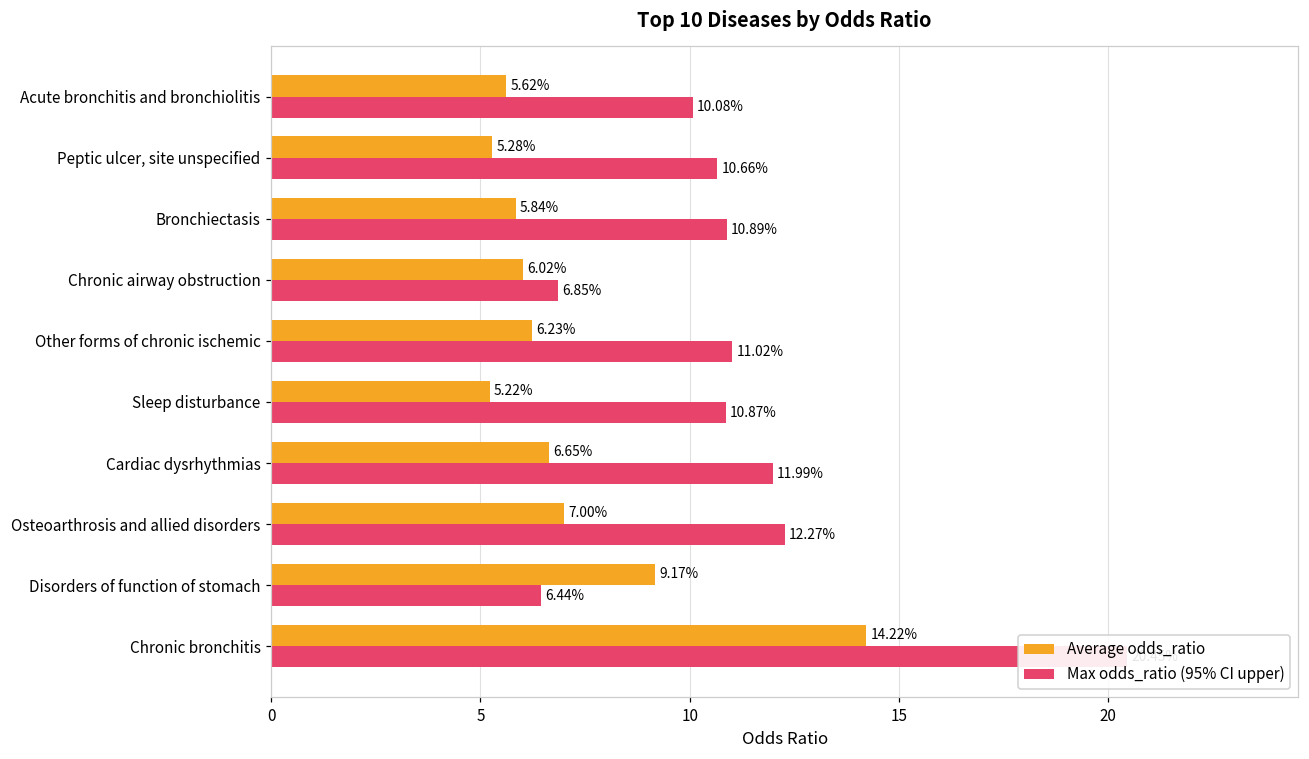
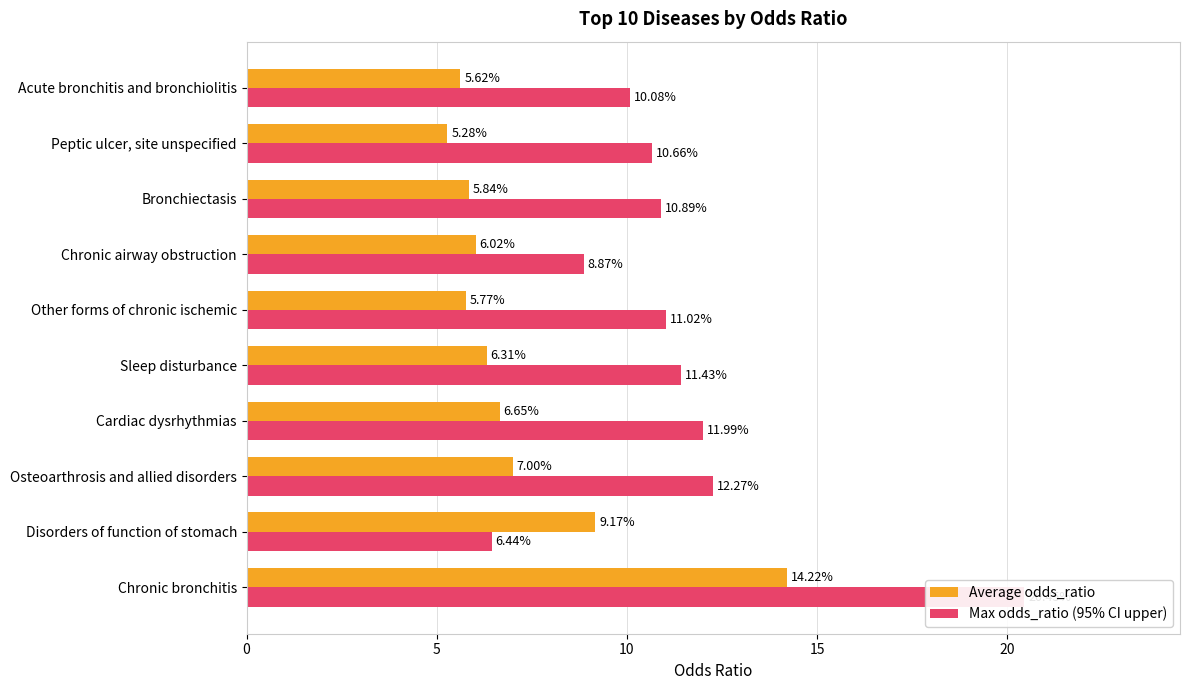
  {
    "Average odds_ratio": {
      "Acute bronchitis and bronchiolitis": "5.62%",
      "Peptic ulcer, site unspecified": "5.28%",
      "Bronchiectasis": "5.84%",
      "Chronic airway obstruction": "6.02%",
-     "Other forms of chronic ischemic": "6.23%",
-     "Sleep disturbance": "5.22%",
+     "Other forms of chronic ischemic": "5.77%",
+     "Sleep disturbance": "6.31%",
      "Cardiac dysrhythmias": "6.65%",
      "Osteoarthrosis and allied disorders": "7.00%",
      "Disorders of function of stomach": "9.17%",
      "Chronic bronchitis": "14.22%"
    },
    "Max odds_ratio (95% CI upper)": {
      "Acute bronchitis and bronchiolitis": "10.08%",
      "Peptic ulcer, site unspecified": "10.66%",
      "Bronchiectasis": "10.89%",
-     "Chronic airway obstruction": "6.85%",
+     "Chronic airway obstruction": "8.87%",
      "Other forms of chronic ischemic": "11.02%",
-     "Sleep disturbance": "10.87%",
+     "Sleep disturbance": "11.43%",
      "Cardiac dysrhythmias": "11.99%",
      "Osteoarthrosis and allied disorders": "12.27%",
      "Disorders of function of stomach": "6.44%"
    }
  }
